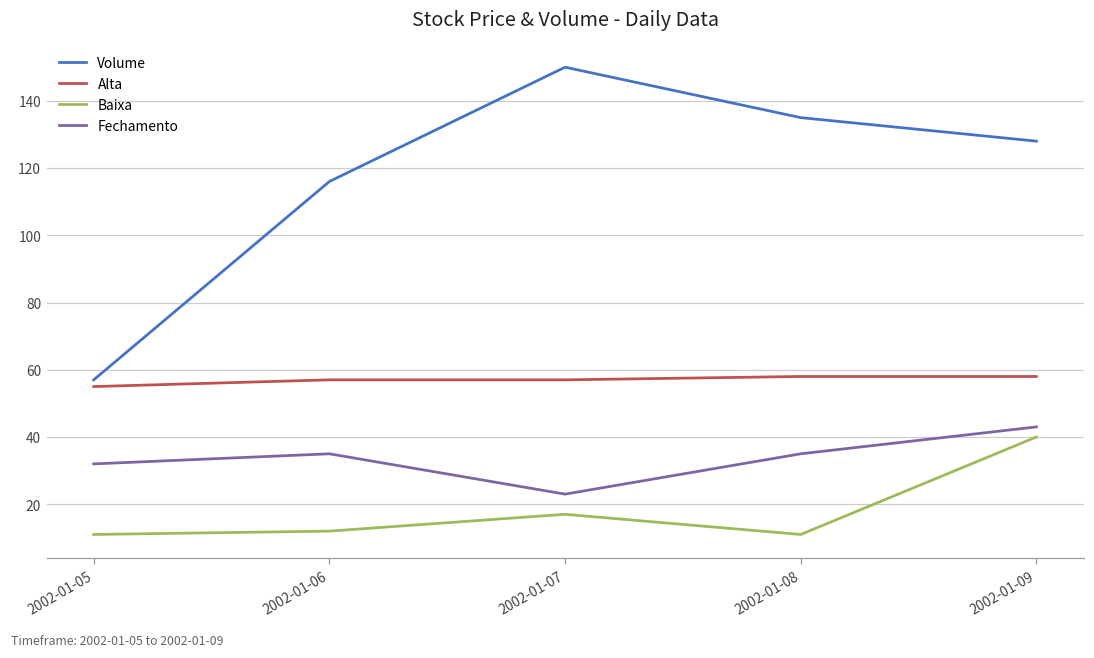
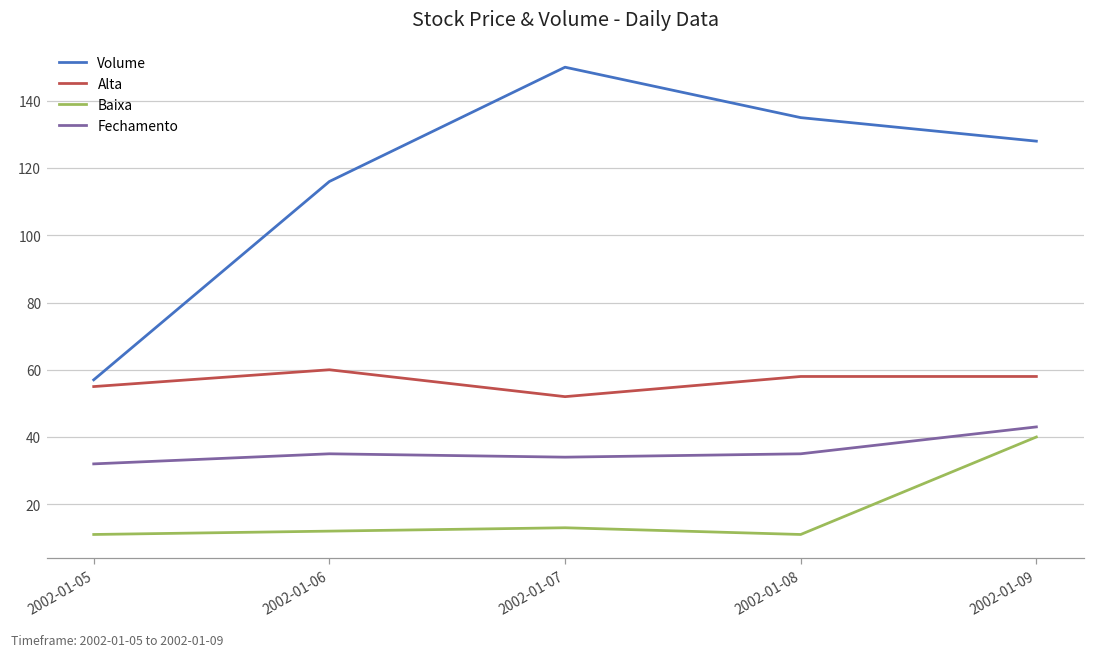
  {
    "Volume": {
      "2002-01-05": 57,
      "2002-01-06": 116,
      "2002-01-07": 150,
      "2002-01-08": 135,
      "2002-01-09": 128
    },
    "Alta": {
      "2002-01-05": 55,
-     "2002-01-06": 57,
-     "2002-01-07": 57,
+     "2002-01-06": 60,
+     "2002-01-07": 52,
      "2002-01-08": 58,
      "2002-01-09": 58
    },
    "Baixa": {
      "2002-01-05": 11,
      "2002-01-06": 12,
-     "2002-01-07": 17,
+     "2002-01-07": 13,
      "2002-01-08": 11,
      "2002-01-09": 40
    },
    "Fechamento": {
      "2002-01-05": 32,
      "2002-01-06": 35,
-     "2002-01-07": 23,
+     "2002-01-07": 34,
      "2002-01-08": 35,
      "2002-01-09": 43
    }
  }
